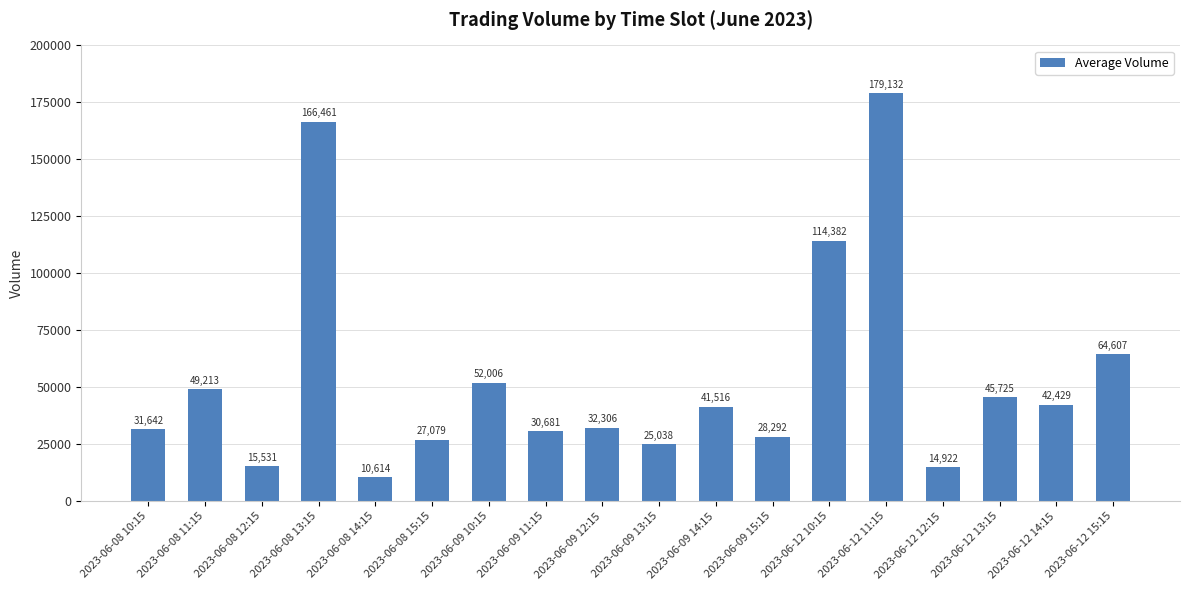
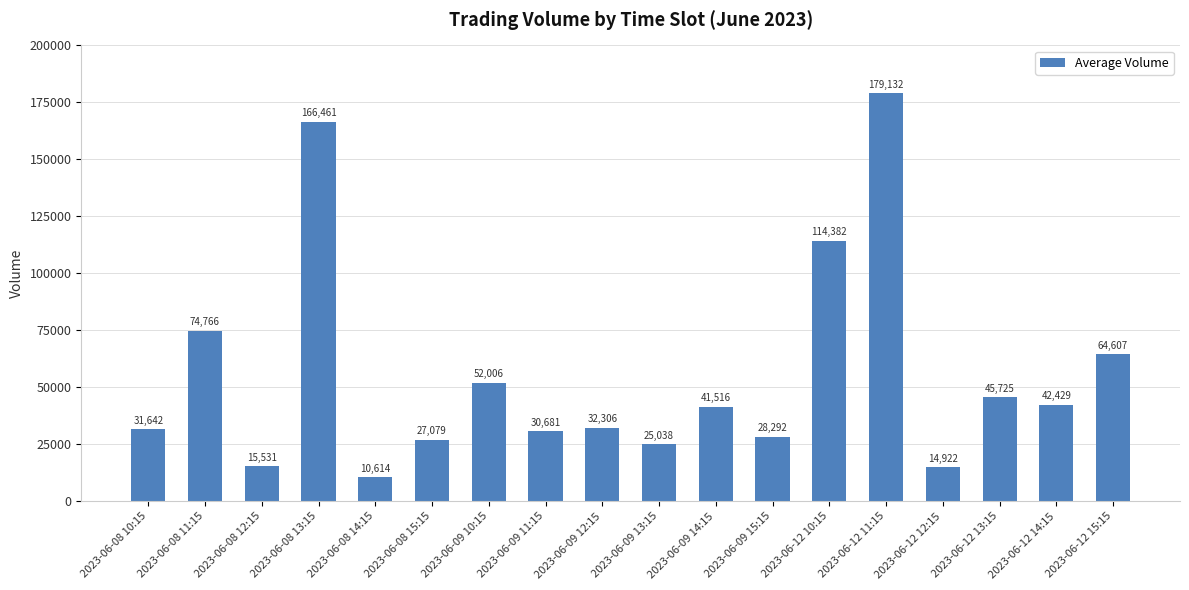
  {
    "2023-06-08 10:15": "31,642",
-   "2023-06-08 11:15": "49,213",
+   "2023-06-08 11:15": "74,766",
    "2023-06-08 12:15": "15,531",
    "2023-06-08 13:15": "166,461",
    "2023-06-08 14:15": "10,614",
    "2023-06-08 15:15": "27,079",
    "2023-06-09 10:15": "52,006",
    "2023-06-09 11:15": "30,681",
    "2023-06-09 12:15": "32,306",
    "2023-06-09 13:15": "25,038",
    "2023-06-09 14:15": "41,516",
    "2023-06-09 15:15": "28,292",
    "2023-06-12 10:15": "114,382",
    "2023-06-12 11:15": "179,132",
    "2023-06-12 12:15": "14,922",
    "2023-06-12 13:15": "45,725",
    "2023-06-12 14:15": "42,429",
    "2023-06-12 15:15": "64,607"
  }
